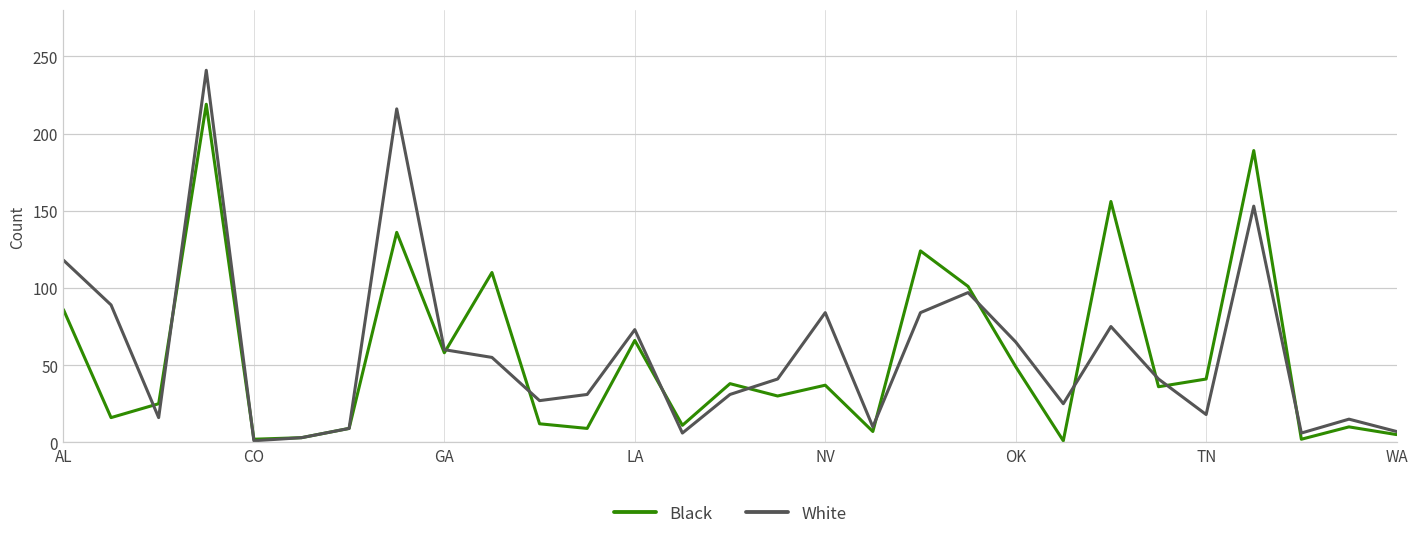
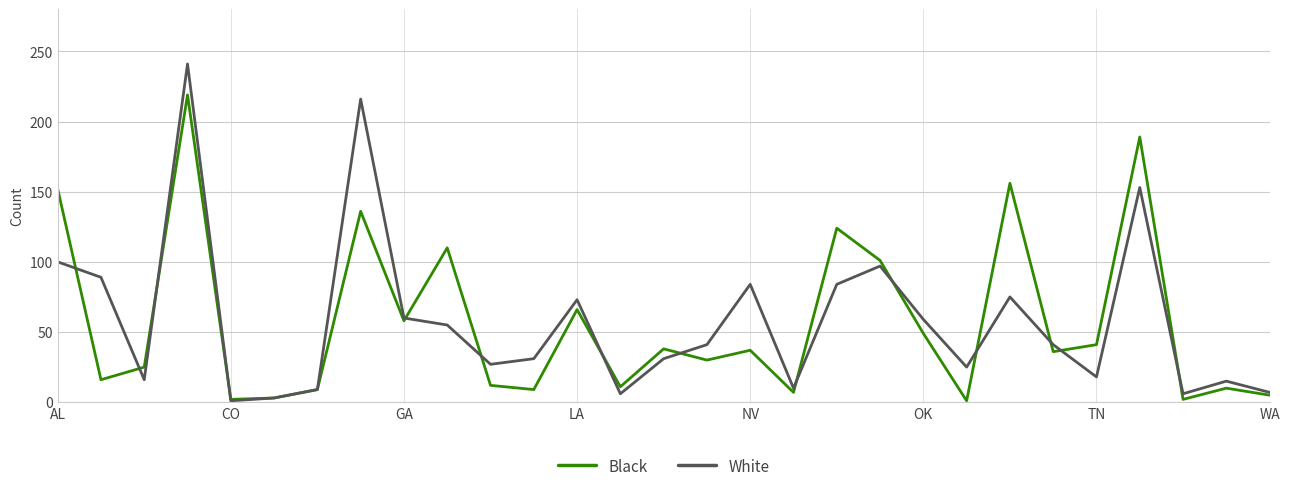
  {
    "Black": {
-     "AL": 86,
+     "AL": 152,
      "GA": 58,
      "LA": 66,
      "NV": 37,
      "OK": 49,
      "TN": 41,
      "WA": 5
    },
    "White": {
-     "AL": 118,
+     "AL": 100,
      "GA": 60,
      "LA": 73,
      "NV": 84,
-     "OK": 65,
+     "OK": 59,
      "TN": 18,
      "WA": 7
    }
  }
